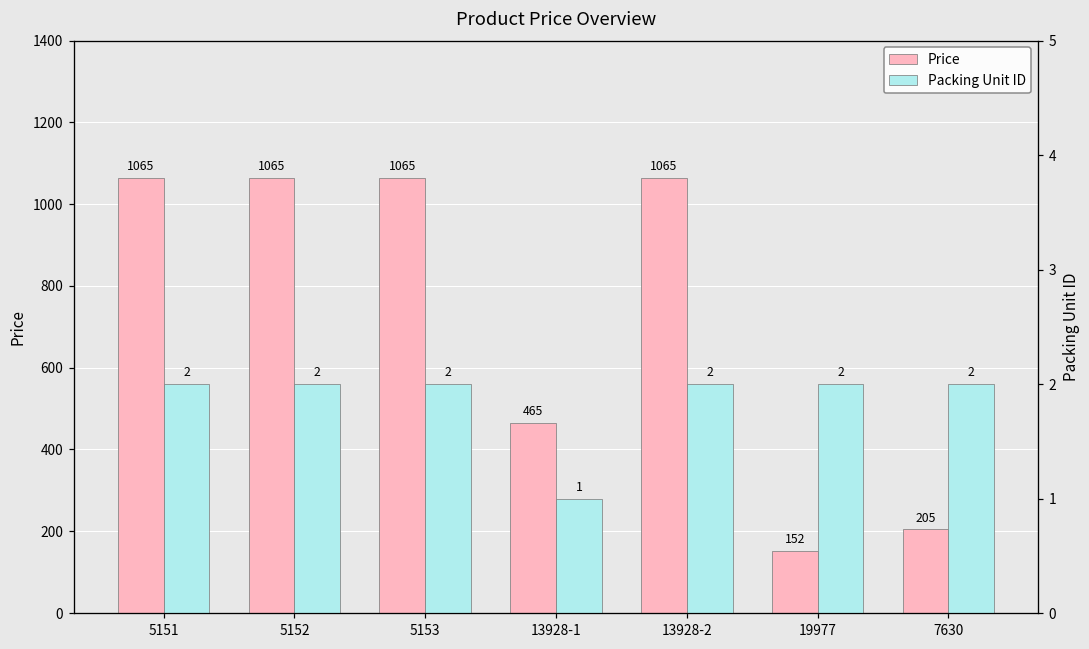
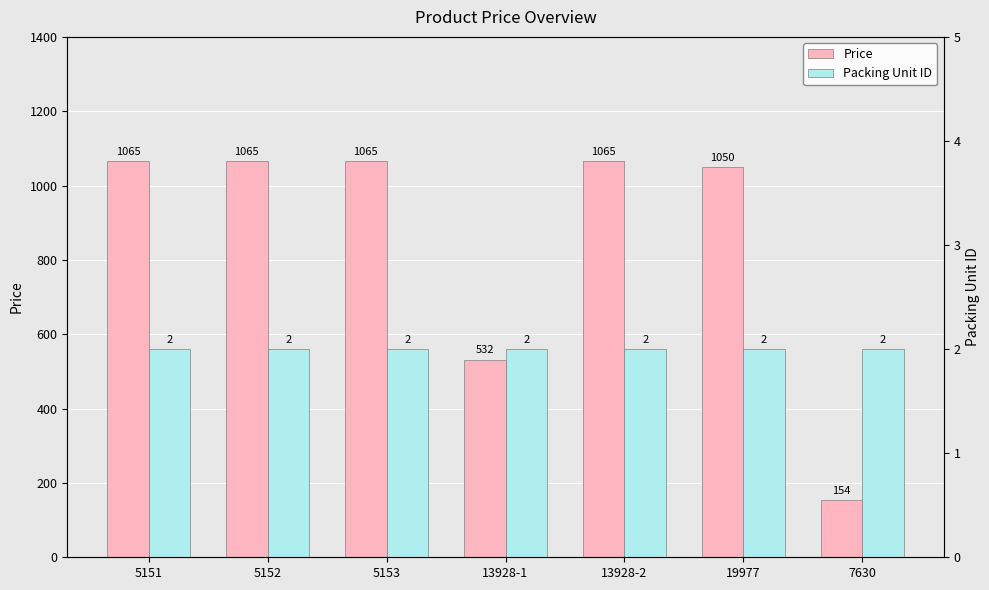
  {
    "Price": {
      "5151": 1065,
      "5152": 1065,
      "5153": 1065,
-     "13928-1": 465,
+     "13928-1": 532,
      "13928-2": 1065,
-     "19977": 152,
-     "7630": 205
+     "19977": 1050,
+     "7630": 154
    },
    "Packing Unit ID": {
      "5151": 2,
      "5152": 2,
      "5153": 2,
-     "13928-1": 1,
+     "13928-1": 2,
      "13928-2": 2,
      "19977": 2,
      "7630": 2
    }
  }
